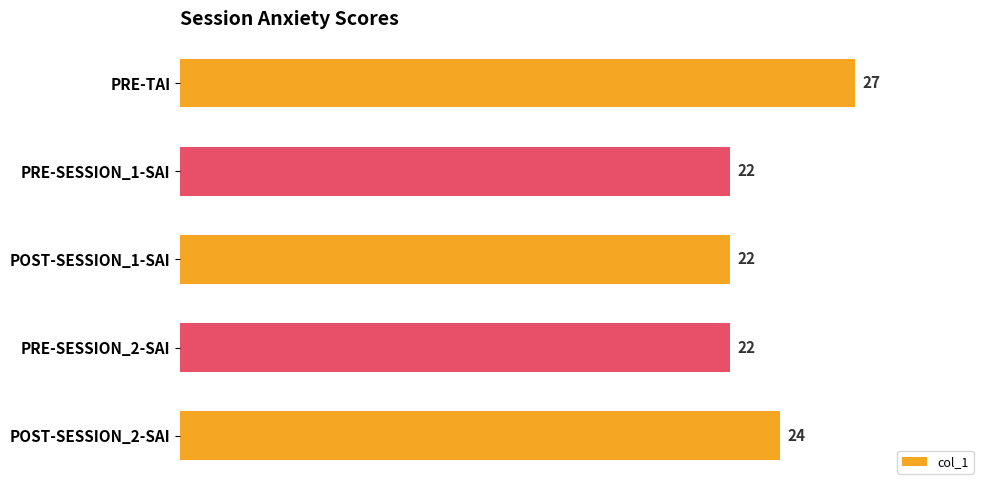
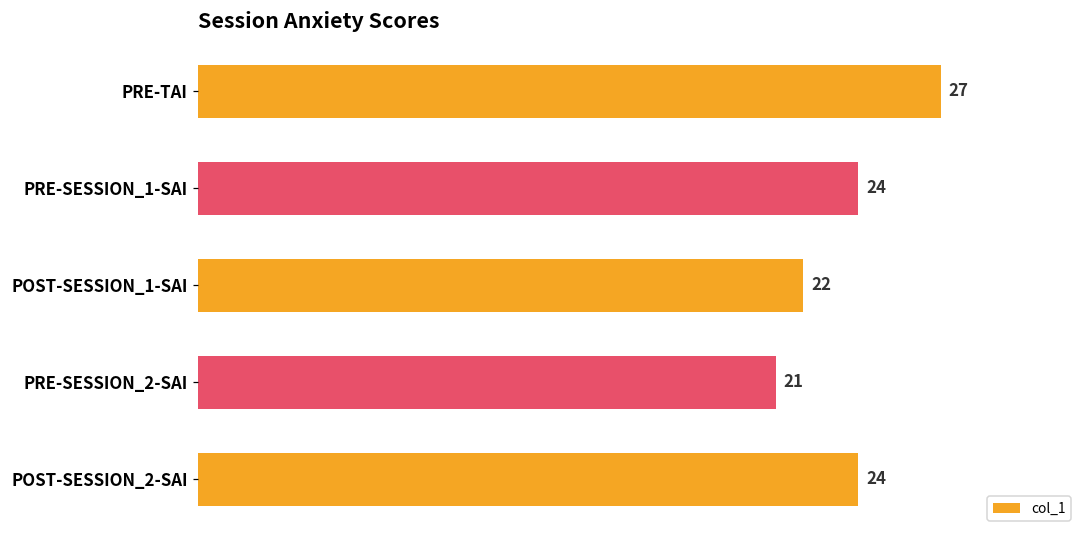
  {
    "PRE-TAI": 27,
-   "PRE-SESSION_1-SAI": 22,
+   "PRE-SESSION_1-SAI": 24,
    "POST-SESSION_1-SAI": 22,
-   "PRE-SESSION_2-SAI": 22,
+   "PRE-SESSION_2-SAI": 21,
    "POST-SESSION_2-SAI": 24
  }
